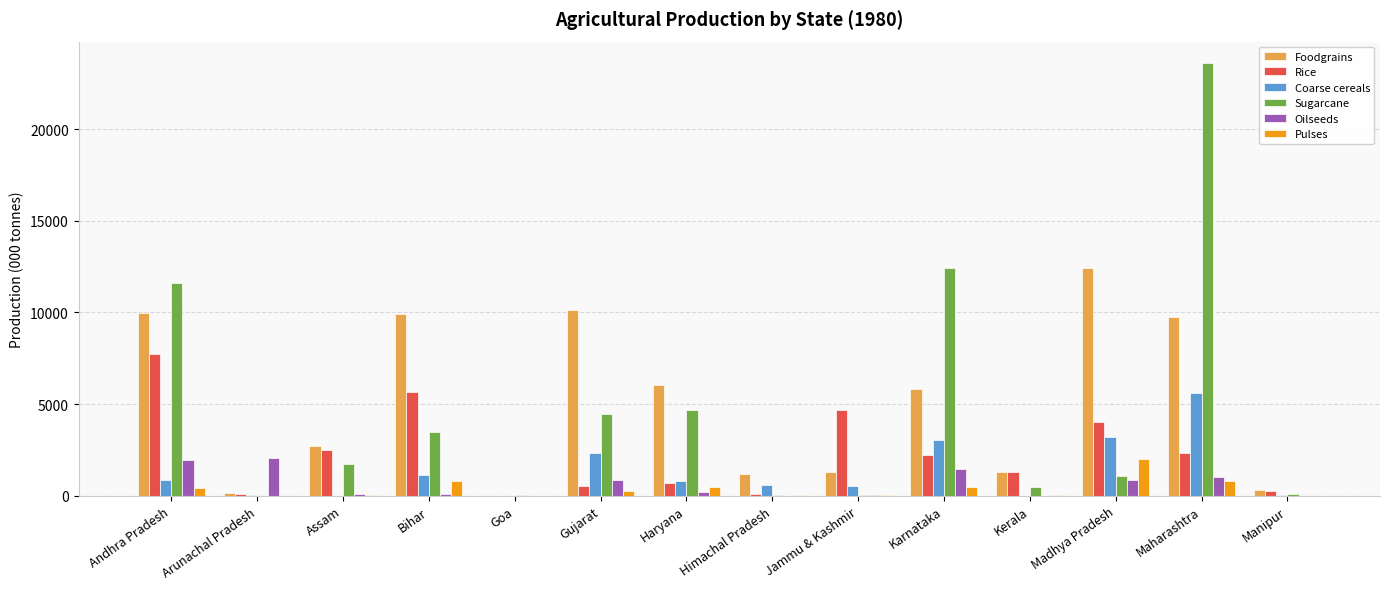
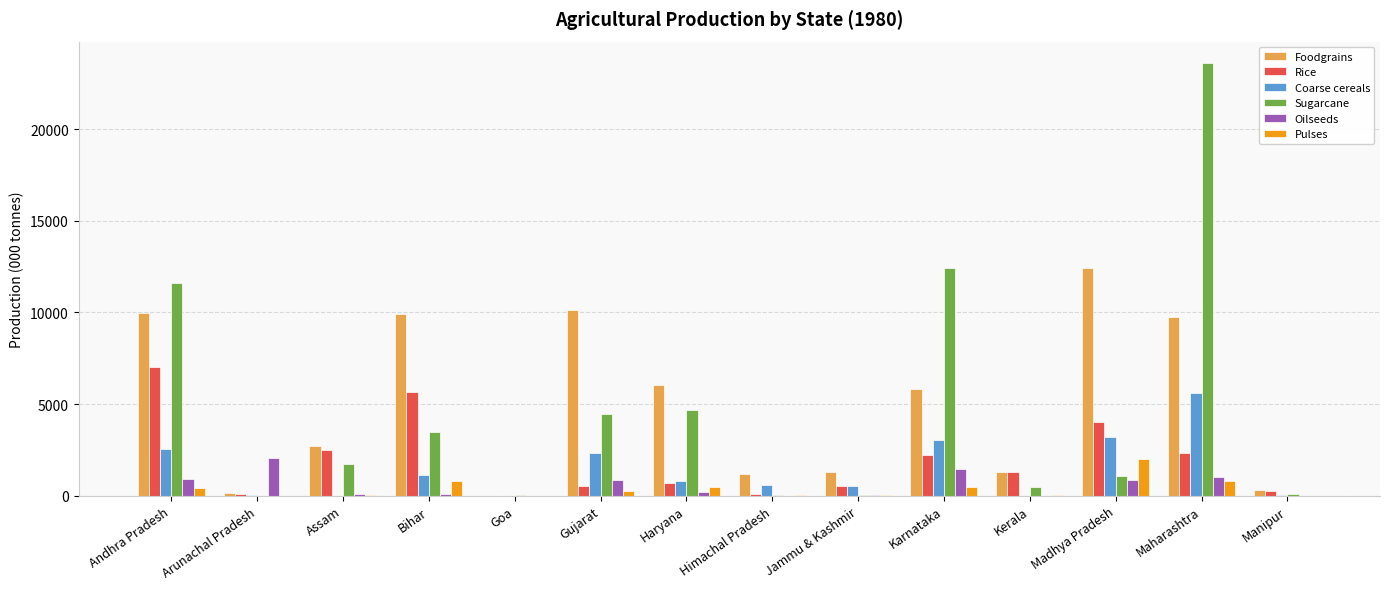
  {
    "Rice": {
-     "Andhra Pradesh": 7700,
+     "Andhra Pradesh": 7000,
      "Assam": 2500,
      "Bihar": 5600,
      "Goa": 0,
      "Gujarat": 600,
      "Haryana": 700,
-     "Jammu & Kashmir": 4700,
+     "Jammu & Kashmir": 500,
      "Karnataka": 2200,
      "Kerala": 1300,
      "Madhya Pradesh": 4100,
      "Maharashtra": 2400,
      "Manipur": 300
    },
    "Coarse cereals": {
-     "Andhra Pradesh": 900,
+     "Andhra Pradesh": 2600,
      "Bihar": 1100,
      "Gujarat": 2400,
      "Haryana": 800,
      "Himachal Pradesh": 600,
      "Jammu & Kashmir": 500,
      "Karnataka": 3000,
      "Madhya Pradesh": 3200,
      "Maharashtra": 5600
    },
    "Sugarcane": {
      "Andhra Pradesh": 11600,
      "Arunachal Pradesh": 0,
      "Assam": 1700,
      "Bihar": 3500,
      "Gujarat": 4400,
      "Haryana": 4700,
      "Karnataka": 12400,
      "Kerala": 500,
      "Madhya Pradesh": 1100,
      "Maharashtra": 23600
    },
    "Oilseeds": {
-     "Andhra Pradesh": 2000,
+     "Andhra Pradesh": 900,
      "Arunachal Pradesh": 2100,
      "Goa": 0,
      "Gujarat": 800,
      "Haryana": 200,
      "Karnataka": 1400,
      "Madhya Pradesh": 900,
      "Maharashtra": 1000
    }
  }
